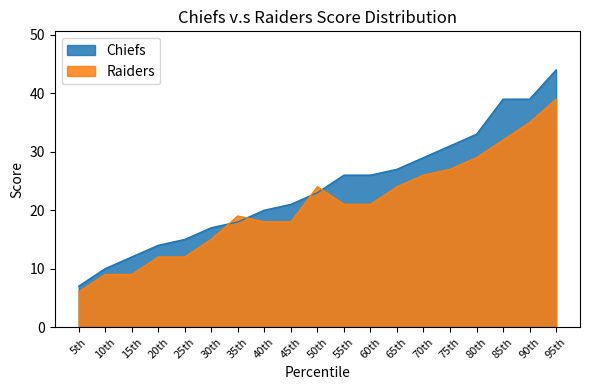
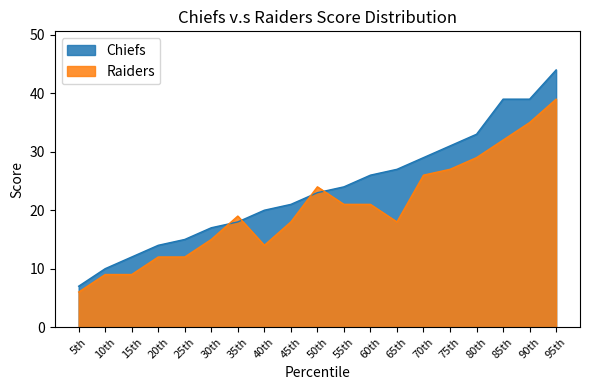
  {
    "Chiefs": {
      "5th": 7,
      "10th": 10,
      "15th": 12,
      "20th": 14,
      "25th": 15,
      "30th": 17,
      "35th": 18,
      "40th": 20,
      "45th": 21,
      "50th": 23,
-     "55th": 26,
+     "55th": 24,
      "60th": 26,
      "65th": 27,
      "70th": 29,
      "75th": 31,
      "80th": 33,
      "85th": 39,
      "90th": 39,
      "95th": 44
    },
    "Raiders": {
      "5th": 6,
      "10th": 9,
      "15th": 9,
      "20th": 12,
      "25th": 12,
      "30th": 15,
      "35th": 19,
-     "40th": 18,
+     "40th": 14,
      "45th": 18,
      "50th": 24,
      "55th": 21,
      "60th": 21,
-     "65th": 24,
+     "65th": 18,
      "70th": 26,
      "75th": 27,
      "80th": 29,
      "85th": 32,
      "90th": 35,
      "95th": 39
    }
  }
